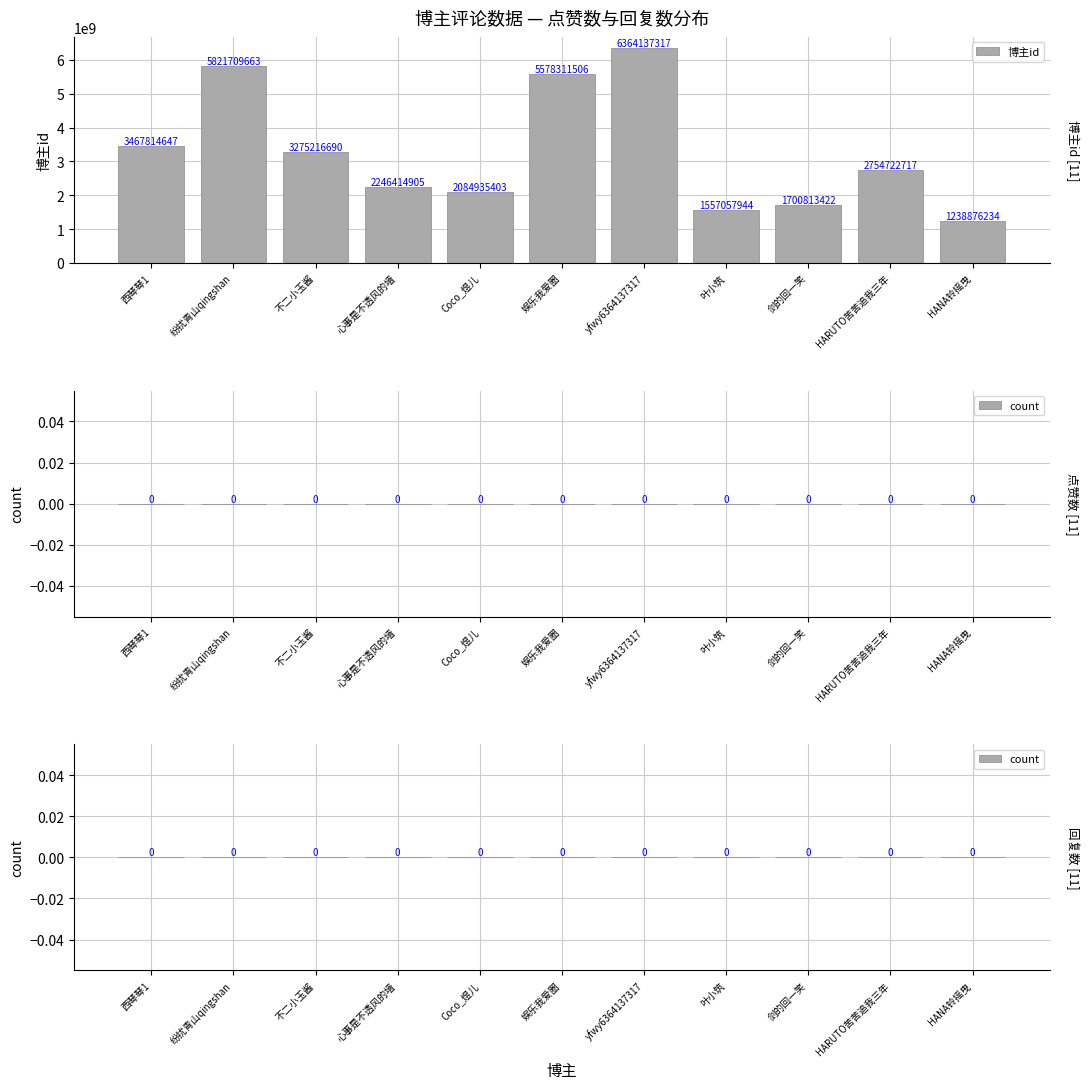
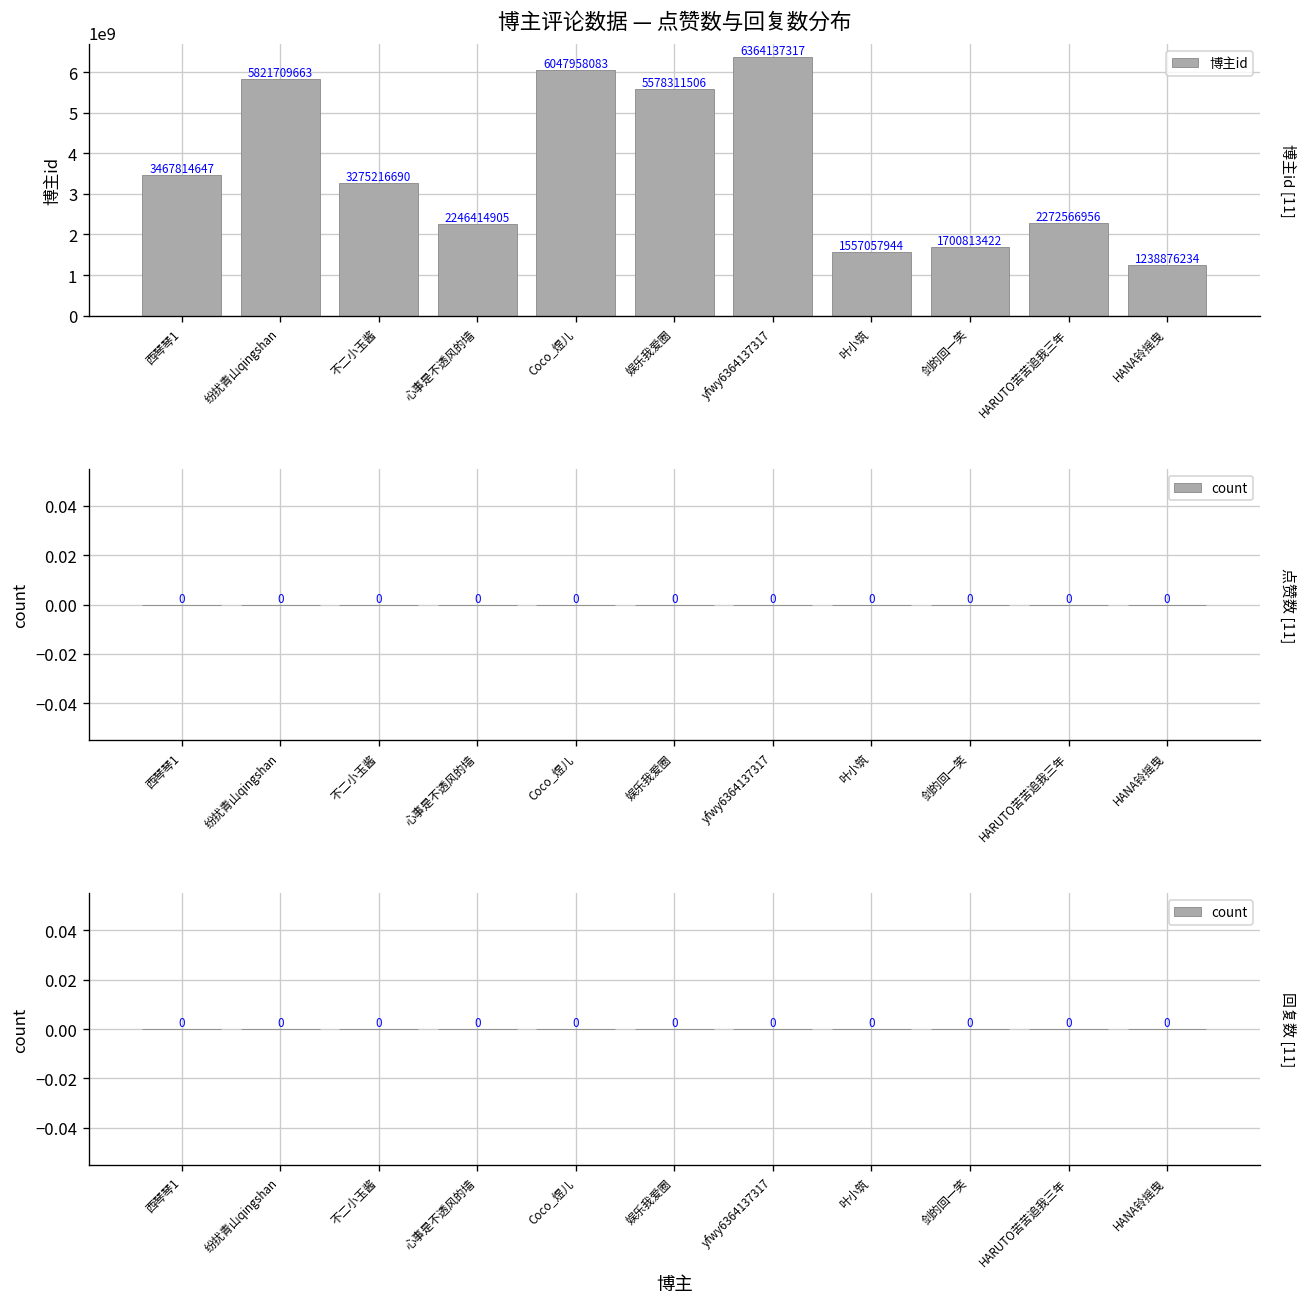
  {
    "博主评论数据 — 点赞数与回复数分布": {
      "西琴琴1": 3467814647,
      "纷扰青山qingshan": 5821709663,
      "不二小玉酱": 3275216690,
      "心事是不透风的墙": 2246414905,
-     "Coco_煜儿": 2084935403,
+     "Coco_煜儿": 6047958083,
      "娱乐我爱圈": 5578311506,
      "yfwy6364137317": 6364137317,
      "叶小筑": 1557057944,
      "剑的回一笑": 1700813422,
-     "HARUTO苦苦追我三年": 2754722717,
+     "HARUTO苦苦追我三年": 2272566956,
      "HANA铃摇曳": 1238876234
    }
  }
